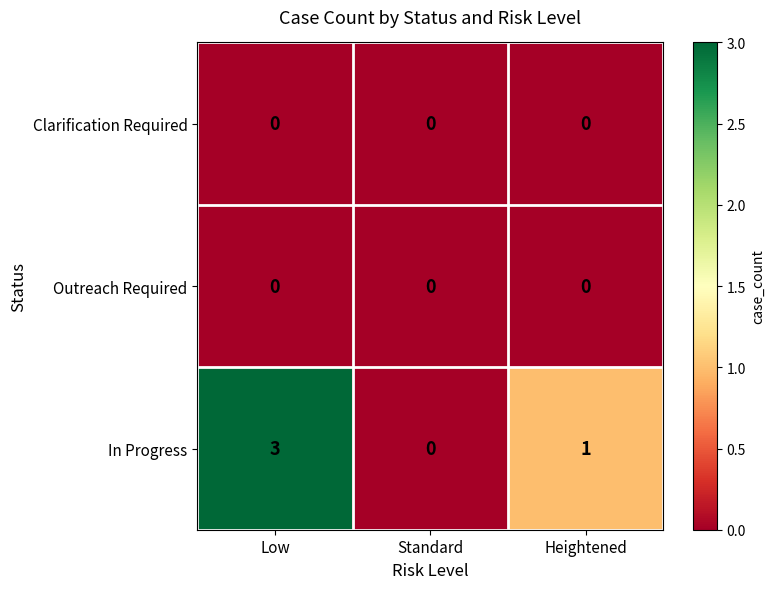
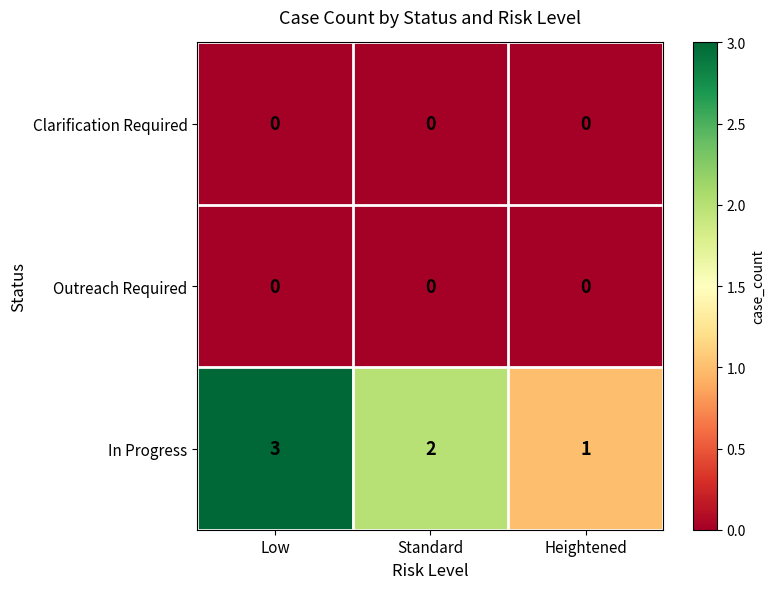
  {
    "Clarification Required": {
      "Low": 0,
      "Standard": 0,
      "Heightened": 0
    },
    "Outreach Required": {
      "Low": 0,
      "Standard": 0,
      "Heightened": 0
    },
    "In Progress": {
      "Low": 3,
-     "Standard": 0,
+     "Standard": 2,
      "Heightened": 1
    }
  }
